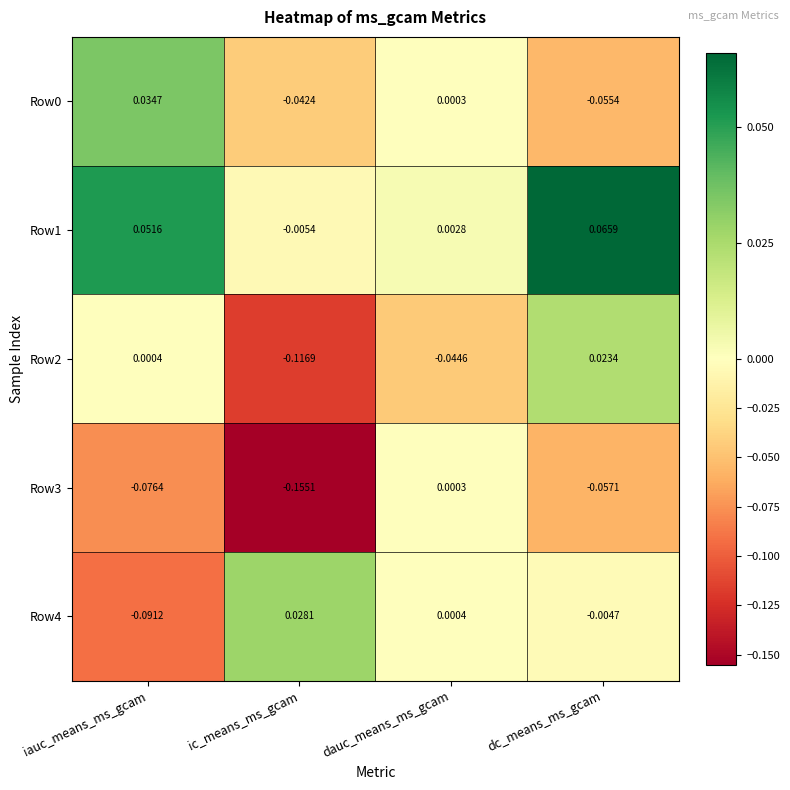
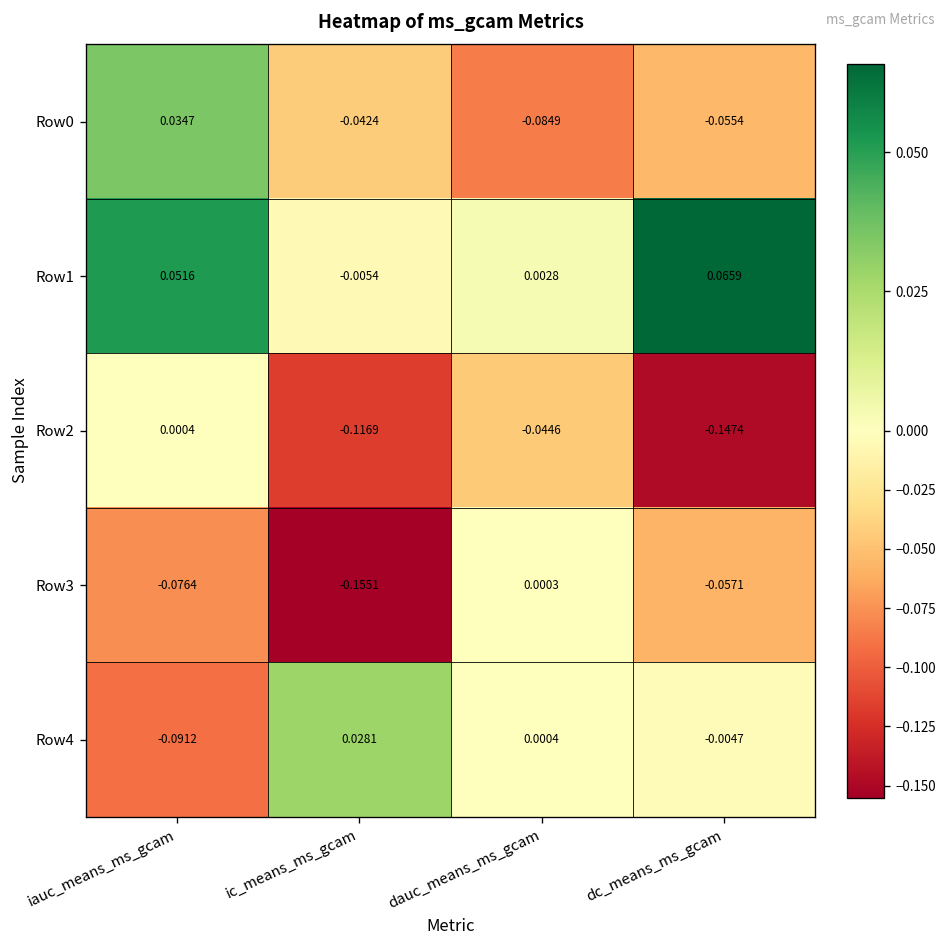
  {
    "Row0": {
      "iauc_means_ms_gcam": 0.0347,
      "ic_means_ms_gcam": -0.0424,
-     "dauc_means_ms_gcam": 0.0003,
+     "dauc_means_ms_gcam": -0.0849,
      "dc_means_ms_gcam": -0.0554
    },
    "Row1": {
      "iauc_means_ms_gcam": 0.0516,
      "ic_means_ms_gcam": -0.0054,
      "dauc_means_ms_gcam": 0.0028,
      "dc_means_ms_gcam": 0.0659
    },
    "Row2": {
      "iauc_means_ms_gcam": 0.0004,
      "ic_means_ms_gcam": -0.1169,
      "dauc_means_ms_gcam": -0.0446,
-     "dc_means_ms_gcam": 0.0234
+     "dc_means_ms_gcam": -0.1474
    },
    "Row3": {
      "iauc_means_ms_gcam": -0.0764,
      "ic_means_ms_gcam": -0.1551,
      "dauc_means_ms_gcam": 0.0003,
      "dc_means_ms_gcam": -0.0571
    },
    "Row4": {
      "iauc_means_ms_gcam": -0.0912,
      "ic_means_ms_gcam": 0.0281,
      "dauc_means_ms_gcam": 0.0004,
      "dc_means_ms_gcam": -0.0047
    }
  }
